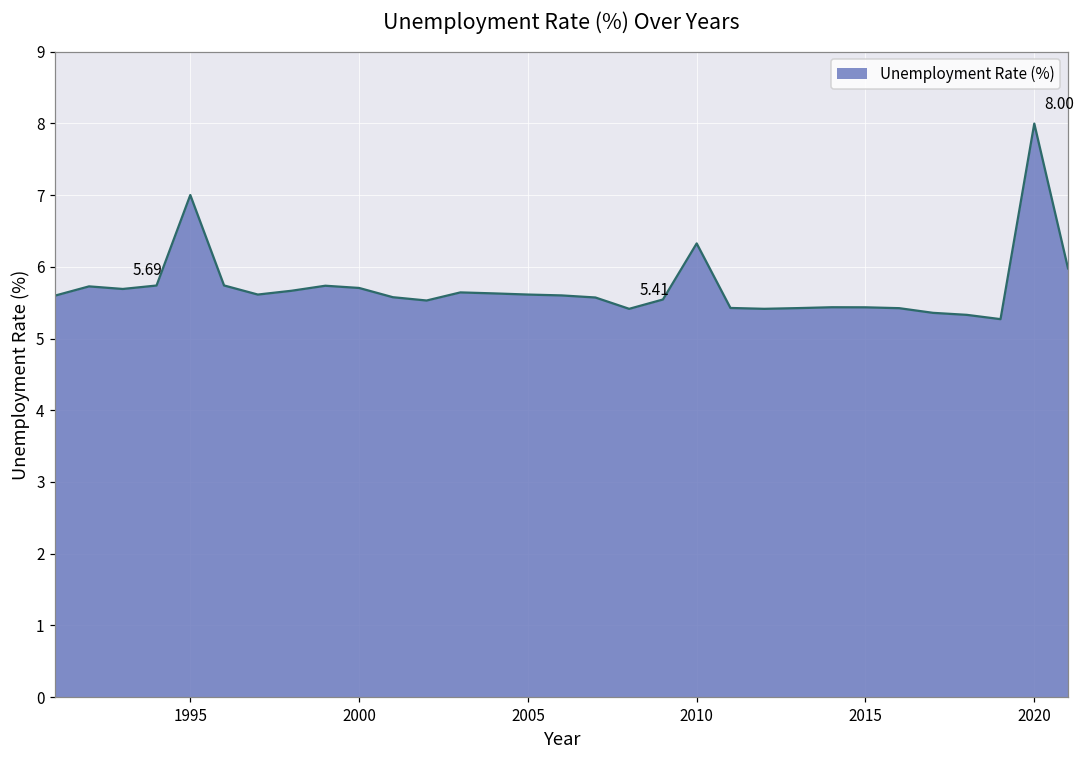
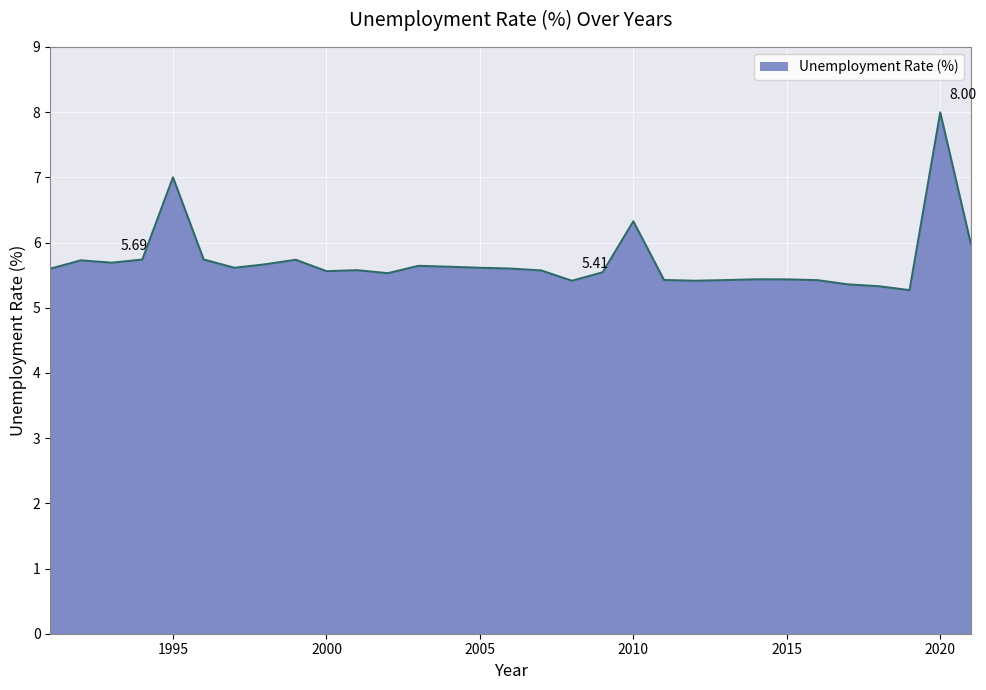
  {
    "1995": 7.0,
-   "2000": 5.7,
+   "2000": 5.6,
    "2005": 5.6,
    "2010": 6.3,
    "2015": 5.4
  }
